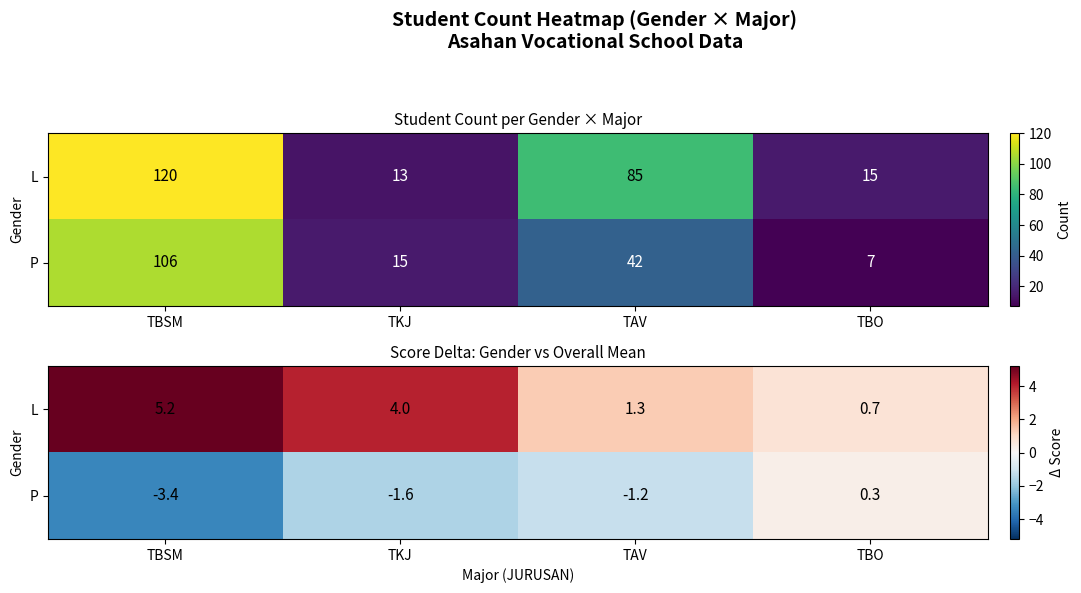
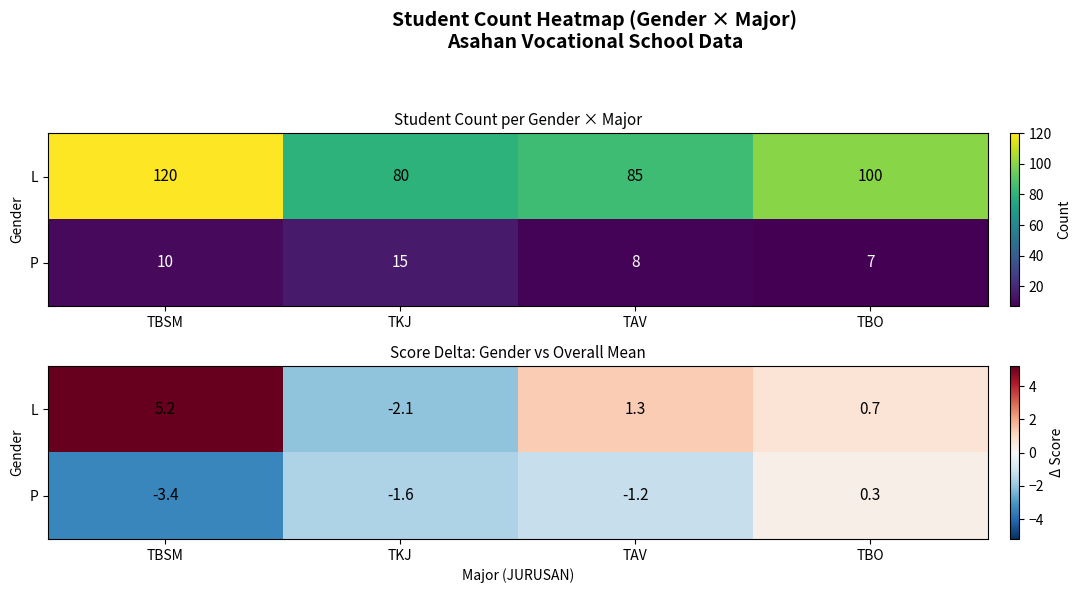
  {
    "Student Count per Gender × Major": {
      "L": {
        "TBSM": 120,
-       "TKJ": 13,
+       "TKJ": 80,
        "TAV": 85,
-       "TBO": 15
+       "TBO": 100
      },
      "P": {
-       "TBSM": 106,
+       "TBSM": 10,
        "TKJ": 15,
-       "TAV": 42,
+       "TAV": 8,
        "TBO": 7
      }
    },
    "Score Delta: Gender vs Overall Mean": {
      "L": {
        "TBSM": 5.2,
-       "TKJ": 4.0,
+       "TKJ": -2.1,
        "TAV": 1.3,
        "TBO": 0.7
      },
      "P": {
        "TBSM": -3.4,
        "TKJ": -1.6,
        "TAV": -1.2,
        "TBO": 0.3
      }
    }
  }
